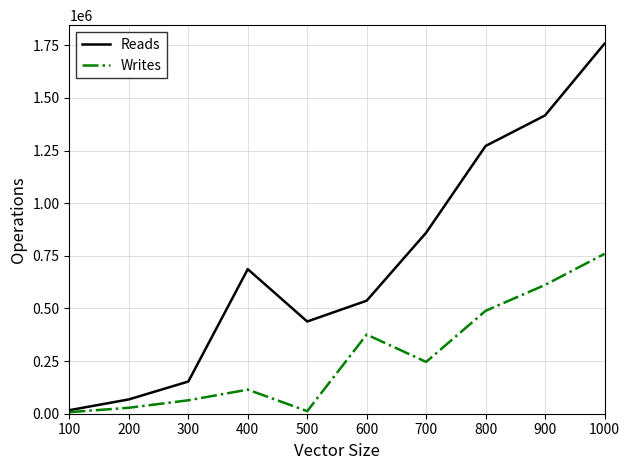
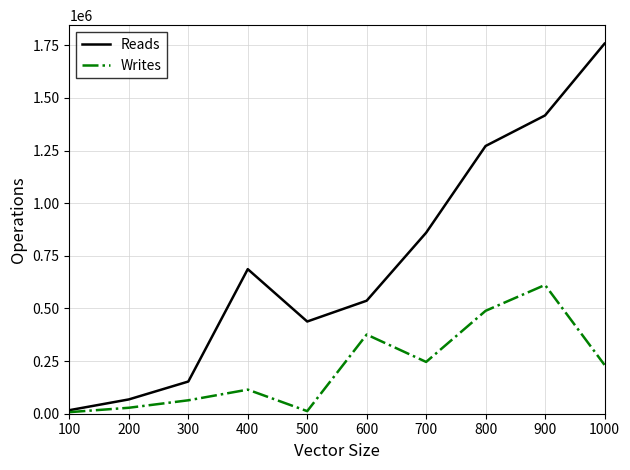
  {
    "Reads": {
      "200": 70000,
      "300": 150000,
      "400": 690000,
      "500": 440000,
      "600": 540000,
      "700": 860000,
      "800": 1270000,
      "900": 1420000,
      "1000": 1760000
    },
    "Writes": {
      "200": 30000,
      "300": 60000,
      "400": 110000,
      "500": 10000,
      "600": 380000,
      "700": 250000,
      "800": 490000,
      "900": 610000,
-     "1000": 760000
+     "1000": 230000
    }
  }
